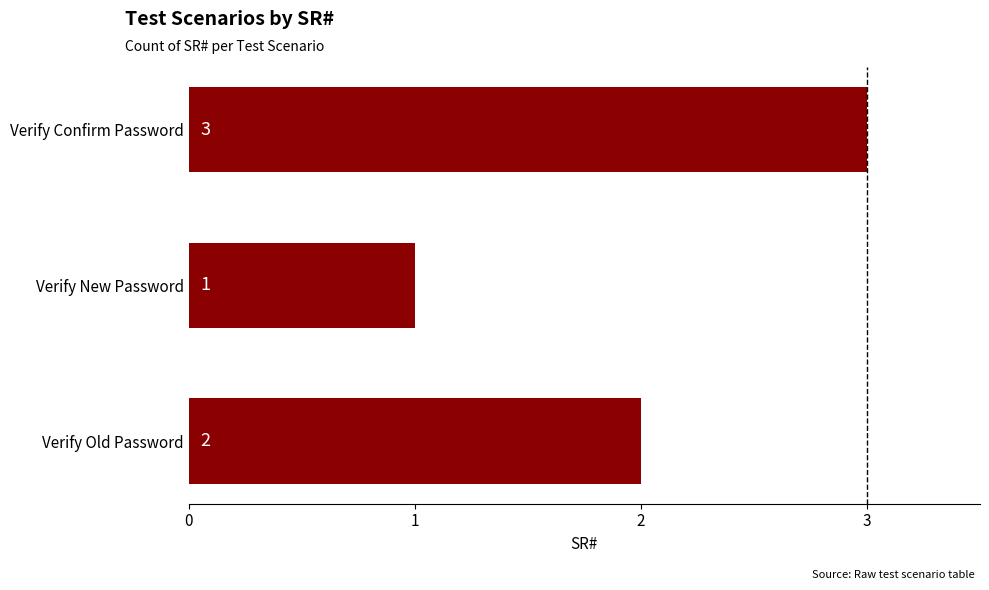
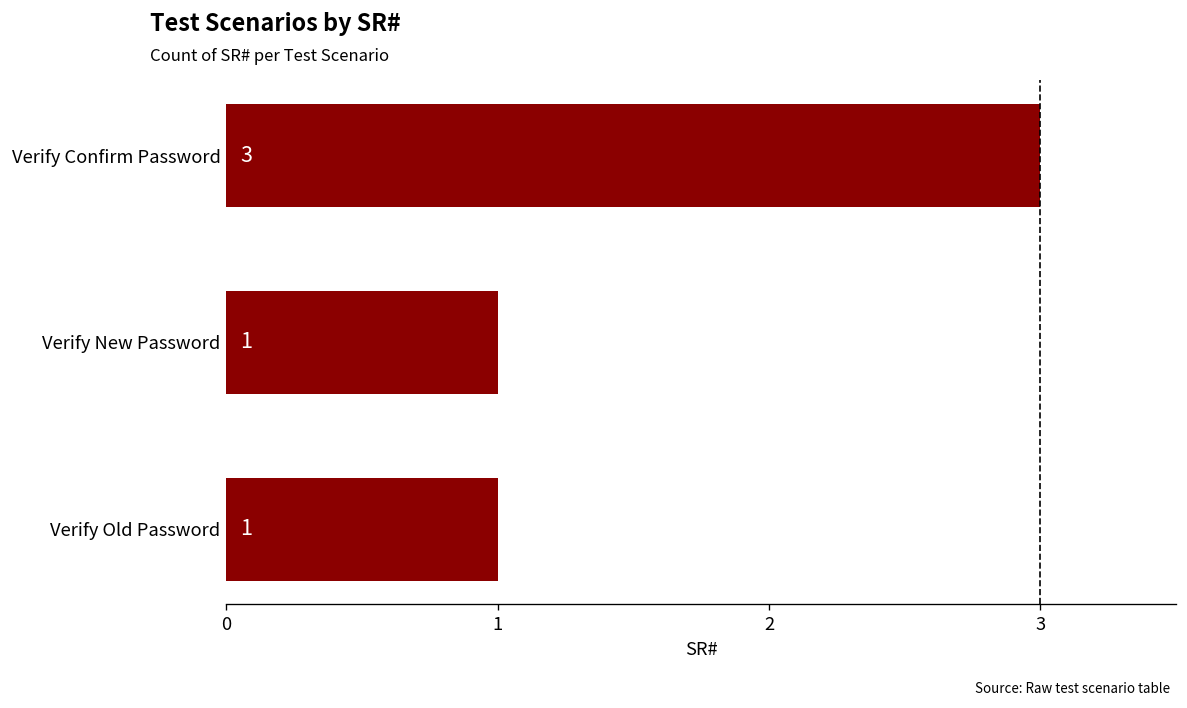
  {
    "Verify Confirm Password": 3,
    "Verify New Password": 1,
-   "Verify Old Password": 2
+   "Verify Old Password": 1
  }
